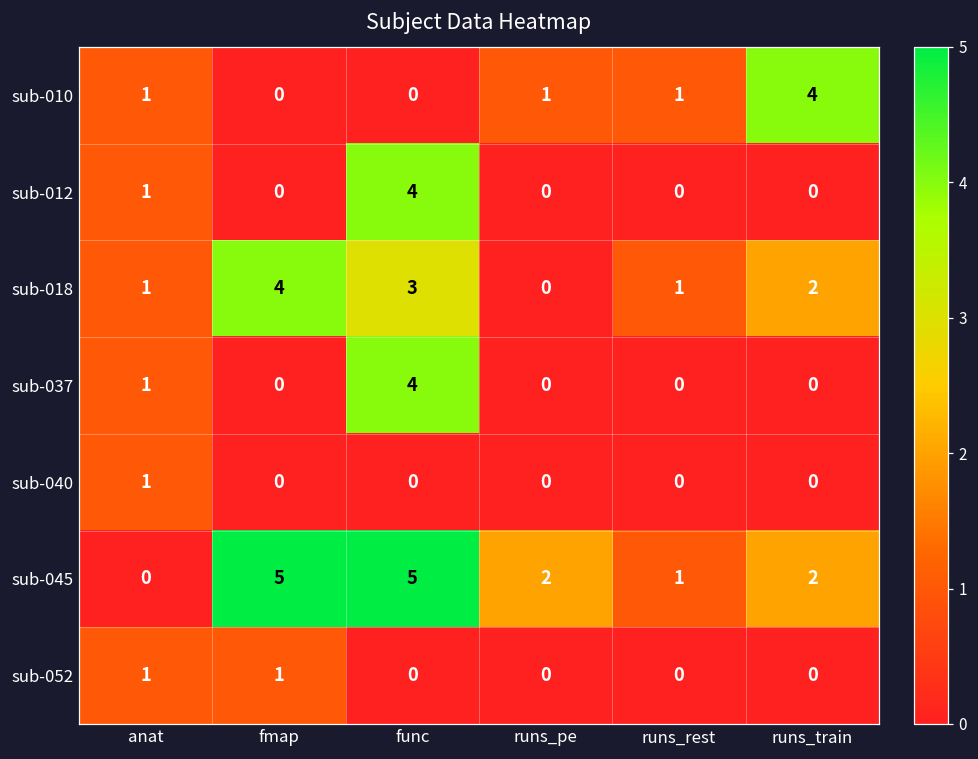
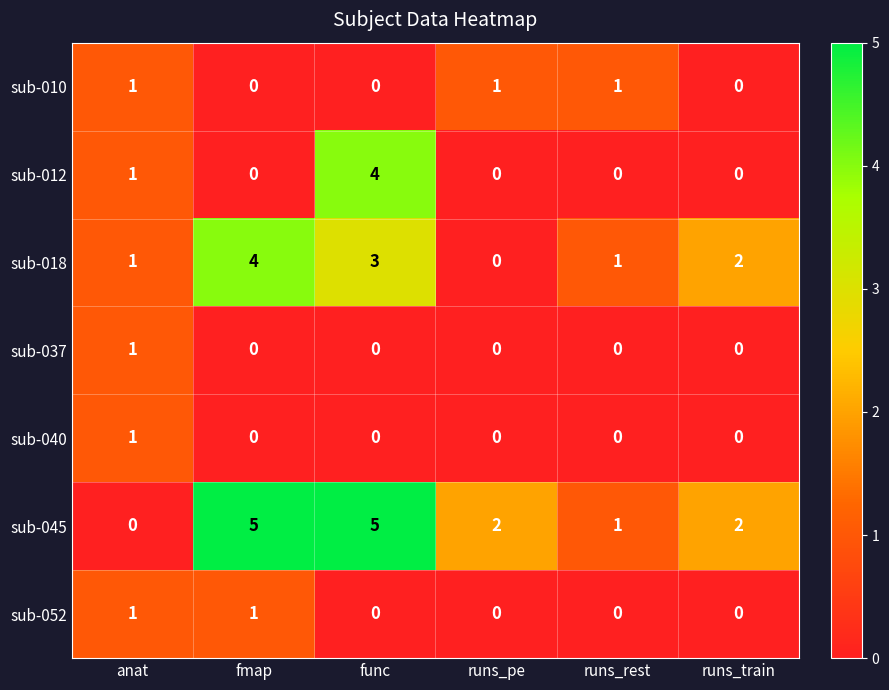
  {
    "sub-010": {
      "anat": 1,
      "fmap": 0,
      "func": 0,
      "runs_pe": 1,
      "runs_rest": 1,
-     "runs_train": 4
+     "runs_train": 0
    },
    "sub-012": {
      "anat": 1,
      "fmap": 0,
      "func": 4,
      "runs_pe": 0,
      "runs_rest": 0,
      "runs_train": 0
    },
    "sub-018": {
      "anat": 1,
      "fmap": 4,
      "func": 3,
      "runs_pe": 0,
      "runs_rest": 1,
      "runs_train": 2
    },
    "sub-037": {
      "anat": 1,
      "fmap": 0,
-     "func": 4,
+     "func": 0,
      "runs_pe": 0,
      "runs_rest": 0,
      "runs_train": 0
    },
    "sub-040": {
      "anat": 1,
      "fmap": 0,
      "func": 0,
      "runs_pe": 0,
      "runs_rest": 0,
      "runs_train": 0
    },
    "sub-045": {
      "anat": 0,
      "fmap": 5,
      "func": 5,
      "runs_pe": 2,
      "runs_rest": 1,
      "runs_train": 2
    },
    "sub-052": {
      "anat": 1,
      "fmap": 1,
      "func": 0,
      "runs_pe": 0,
      "runs_rest": 0,
      "runs_train": 0
    }
  }
